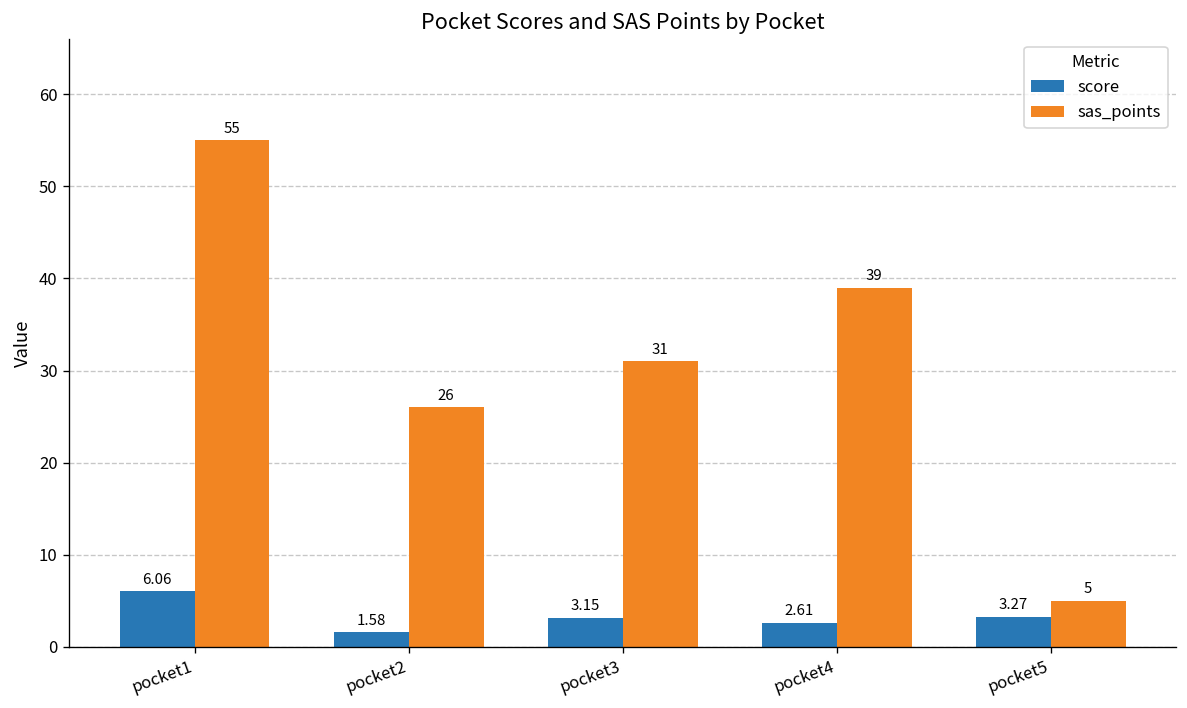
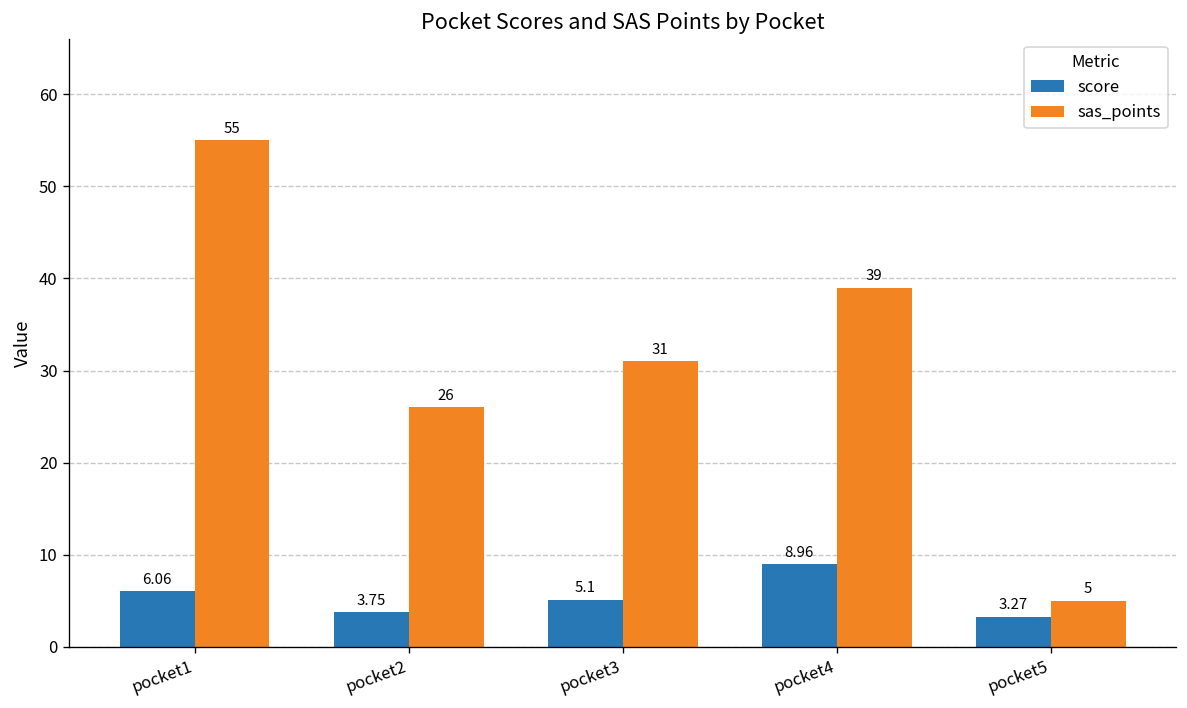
  {
    "score": {
      "pocket1": 6.06,
-     "pocket2": 1.58,
-     "pocket3": 3.15,
-     "pocket4": 2.61,
+     "pocket2": 3.75,
+     "pocket3": 5.1,
+     "pocket4": 8.96,
      "pocket5": 3.27
    },
    "sas_points": {
      "pocket1": 55,
      "pocket2": 26,
      "pocket3": 31,
      "pocket4": 39,
      "pocket5": 5
    }
  }
